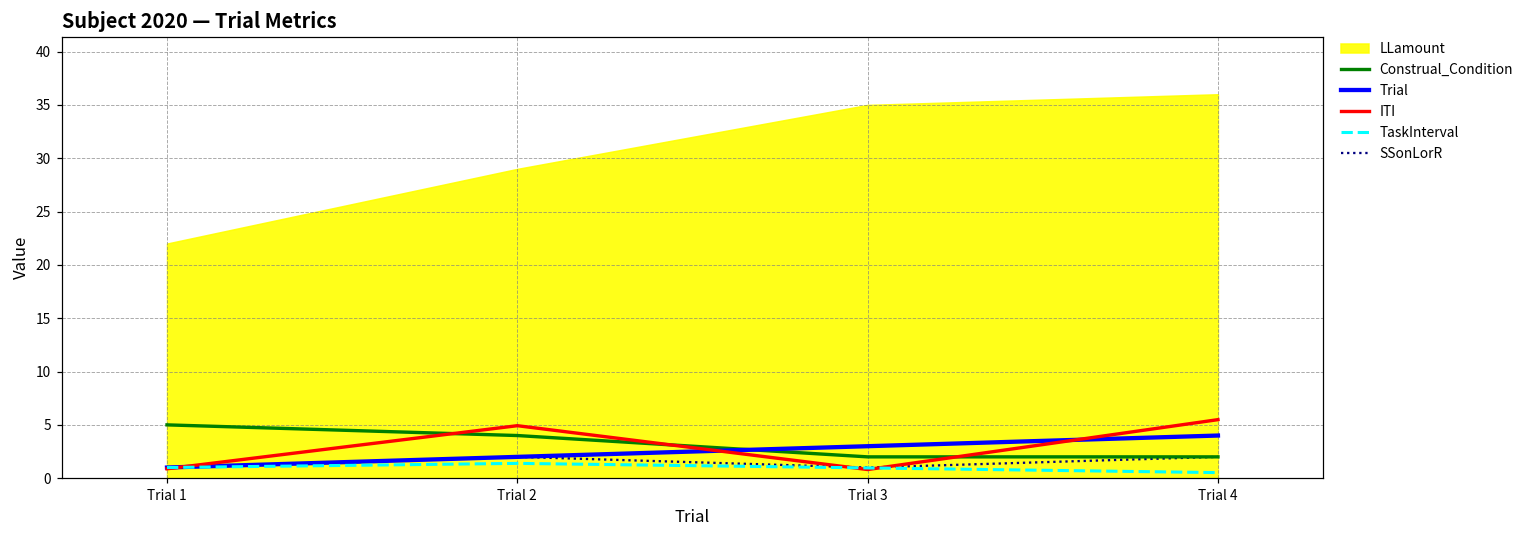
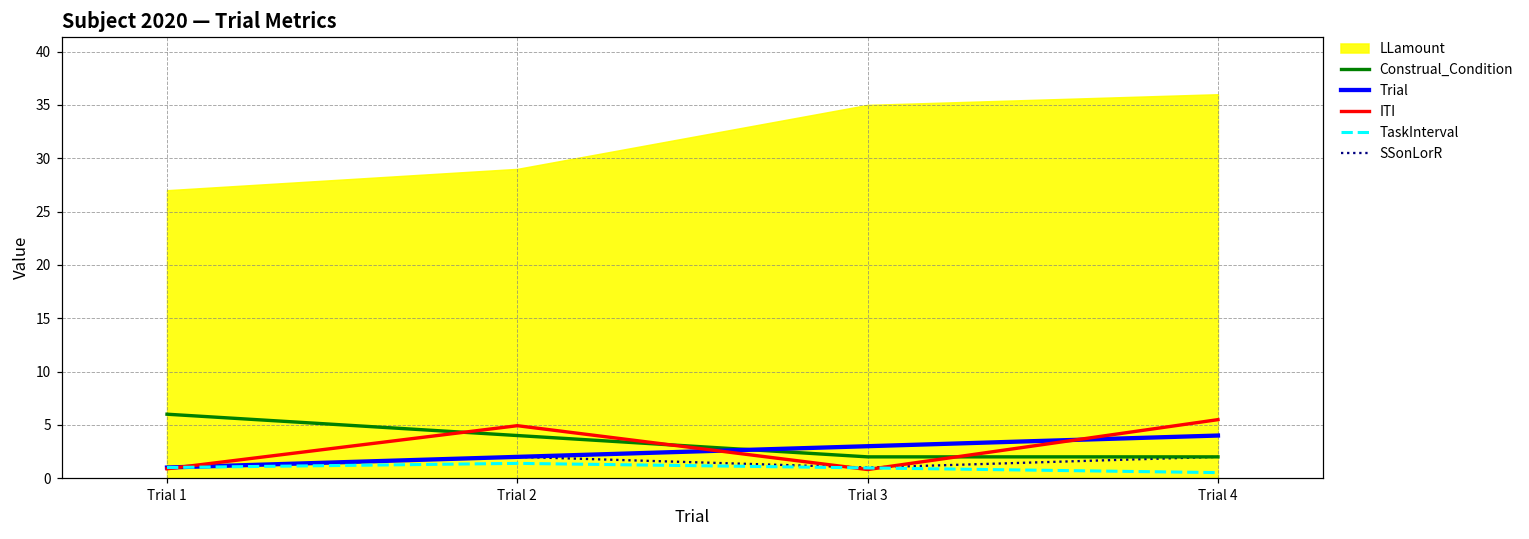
  {
    "Construal_Condition": {
-     "Trial 1": 5,
+     "Trial 1": 6,
      "Trial 2": 4,
      "Trial 3": 2
    },
    "LLamount": {
-     "Trial 1": 22,
+     "Trial 1": 27,
      "Trial 2": 29,
      "Trial 3": 35,
      "Trial 4": 36
    },
    "Trial": {
      "Trial 3": 3,
      "Trial 4": 4
    },
    "ITI": {
      "Trial 2": 5,
      "Trial 4": 5
    },
    "TaskInterval": {
      "Trial 2": 1,
      "Trial 4": 1
    }
  }
